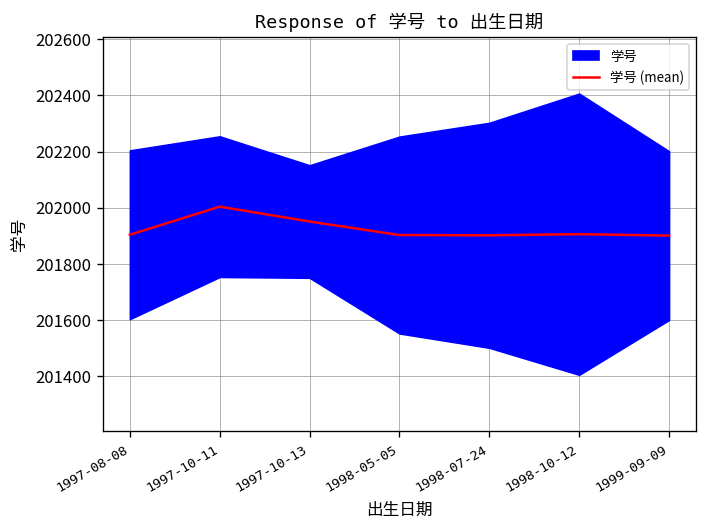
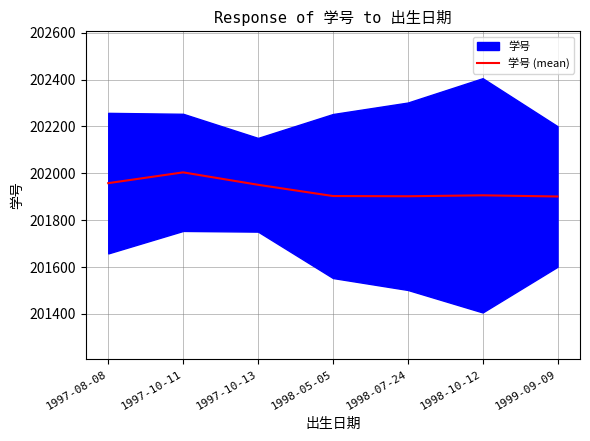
  {
    "学号 (mean)": {
-     "1997-08-08": 201900,
+     "1997-08-08": 201960,
      "1997-10-11": 202000,
      "1997-10-13": 201950,
      "1998-05-05": 201900,
      "1998-07-24": 201900,
      "1998-10-12": 201910,
      "1999-09-09": 201900
    }
  }
